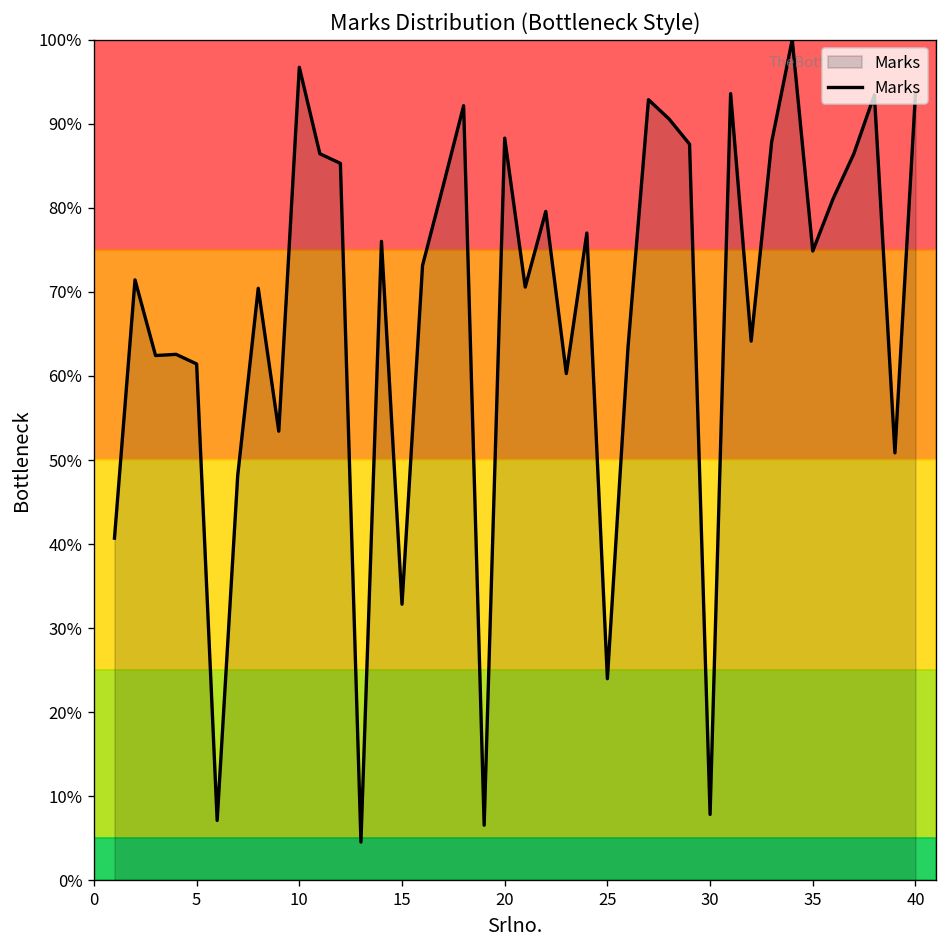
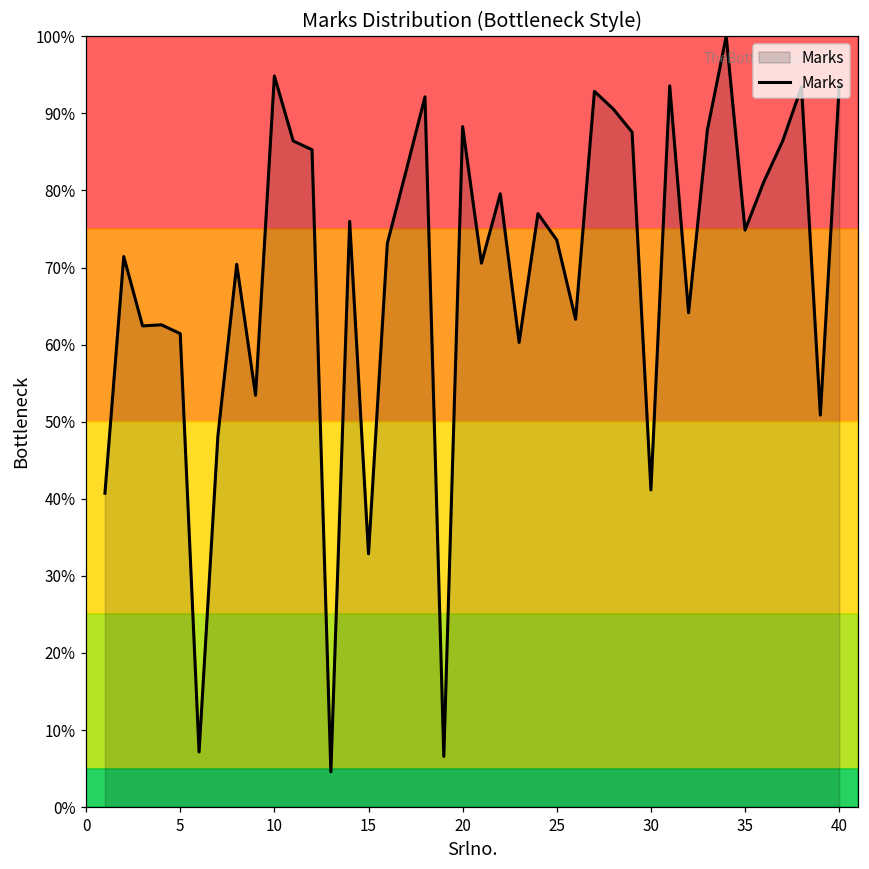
  {
    "5": "61%",
-   "10": "97%",
+   "10": "95%",
    "15": "33%",
    "20": "88%",
-   "25": "24%",
-   "30": "8%",
+   "25": "74%",
+   "30": "41%",
    "35": "75%"
  }
